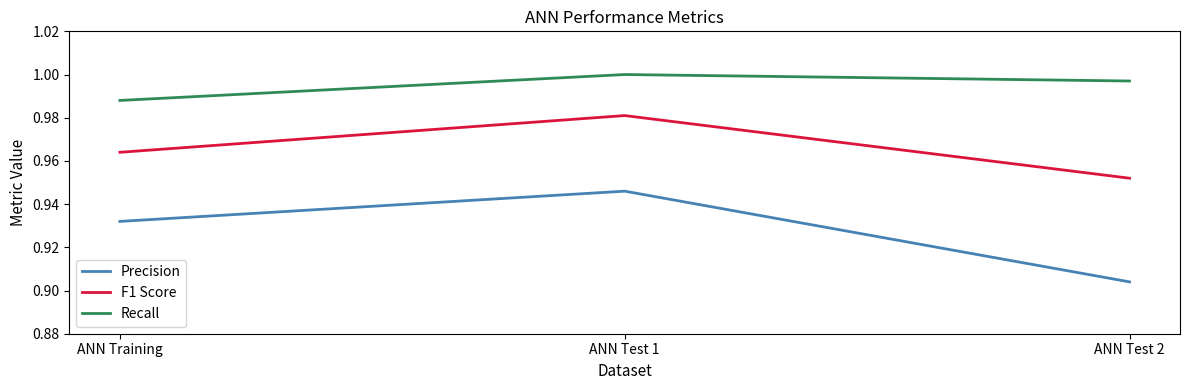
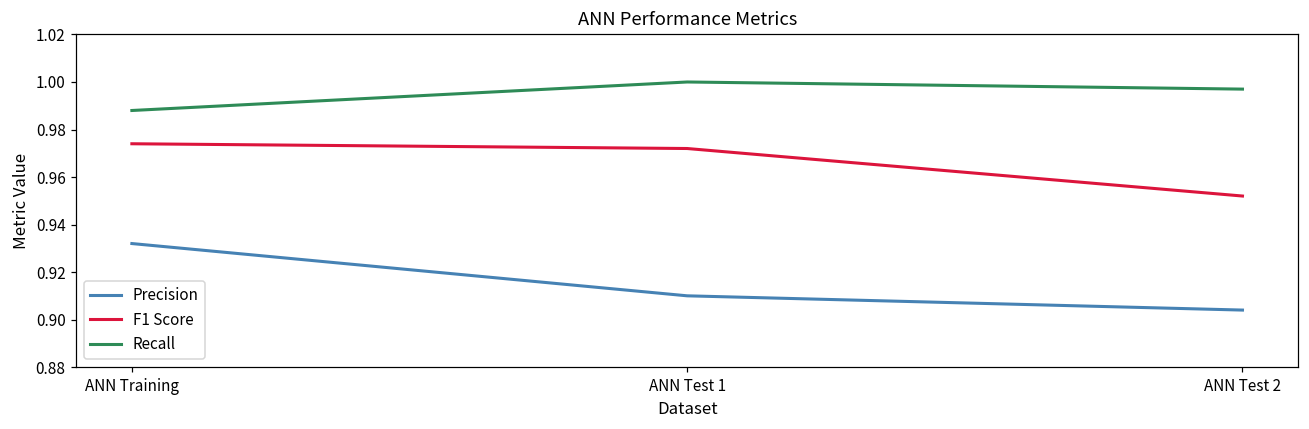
  {
    "Precision": {
      "ANN Training": 0.932,
-     "ANN Test 1": 0.946,
+     "ANN Test 1": 0.910,
      "ANN Test 2": 0.904
    },
    "F1 Score": {
-     "ANN Training": 0.964,
-     "ANN Test 1": 0.981,
+     "ANN Training": 0.974,
+     "ANN Test 1": 0.972,
      "ANN Test 2": 0.952
    },
    "Recall": {
      "ANN Training": 0.988,
      "ANN Test 1": 1.000,
      "ANN Test 2": 0.997
    }
  }
